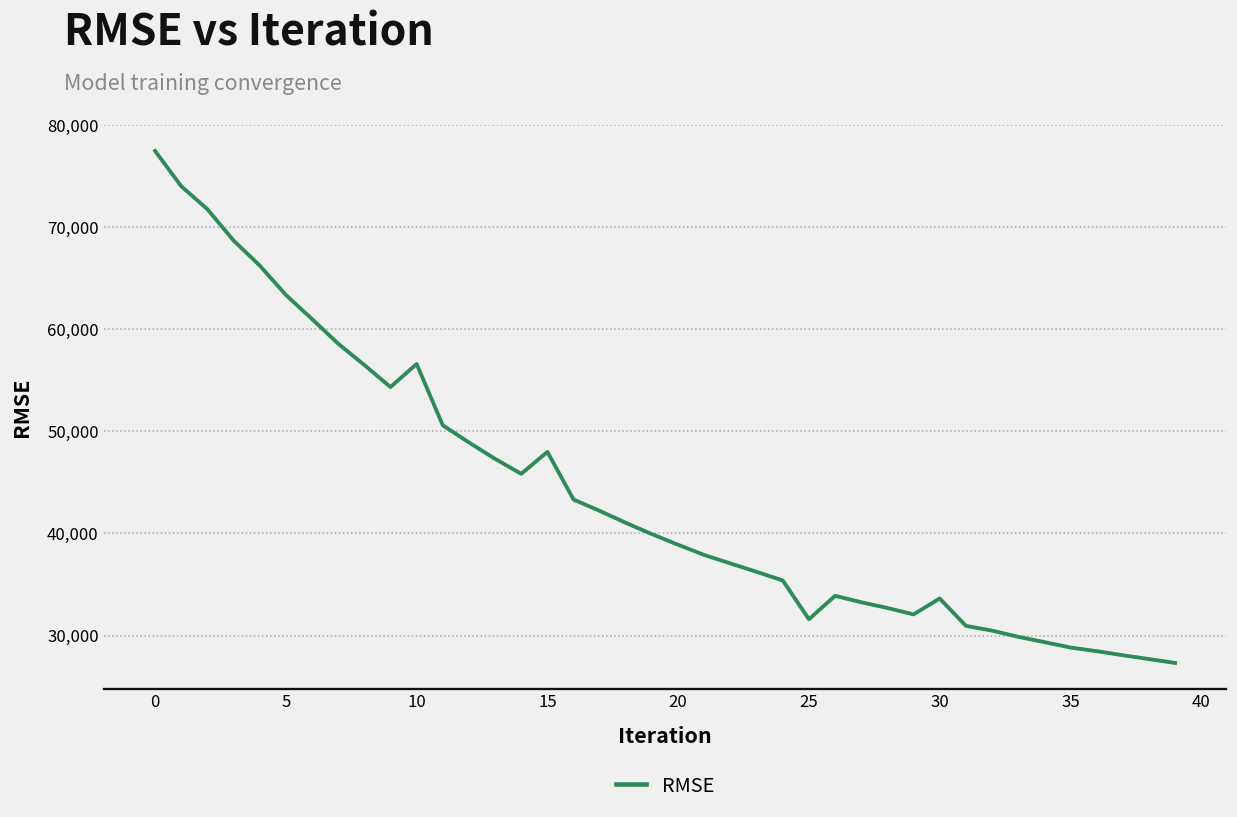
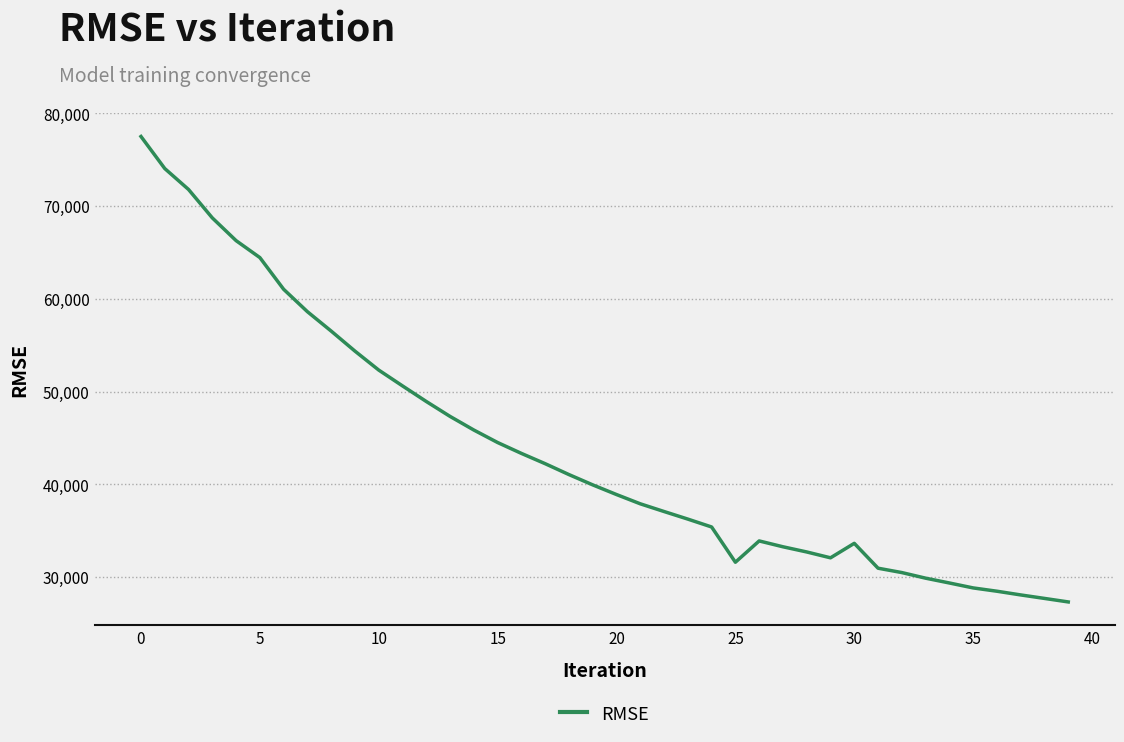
  {
    "0": "77,000",
-   "5": "63,000",
-   "10": "57,000",
-   "15": "48,000",
+   "5": "64,000",
+   "10": "52,000",
+   "15": "45,000",
    "20": "39,000",
    "25": "32,000",
    "30": "34,000",
    "35": "29,000"
  }
